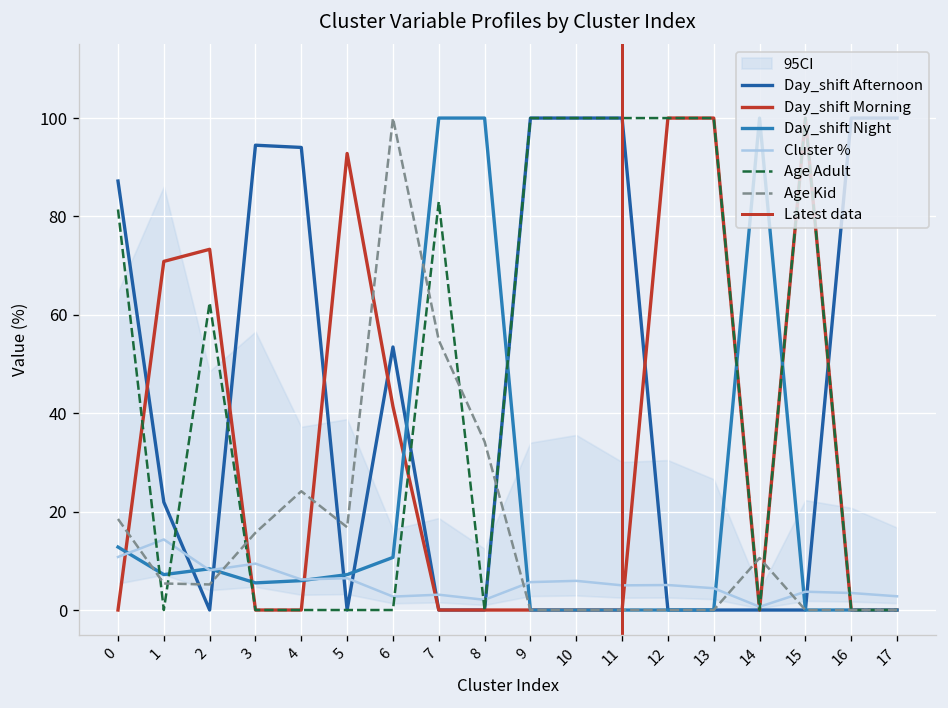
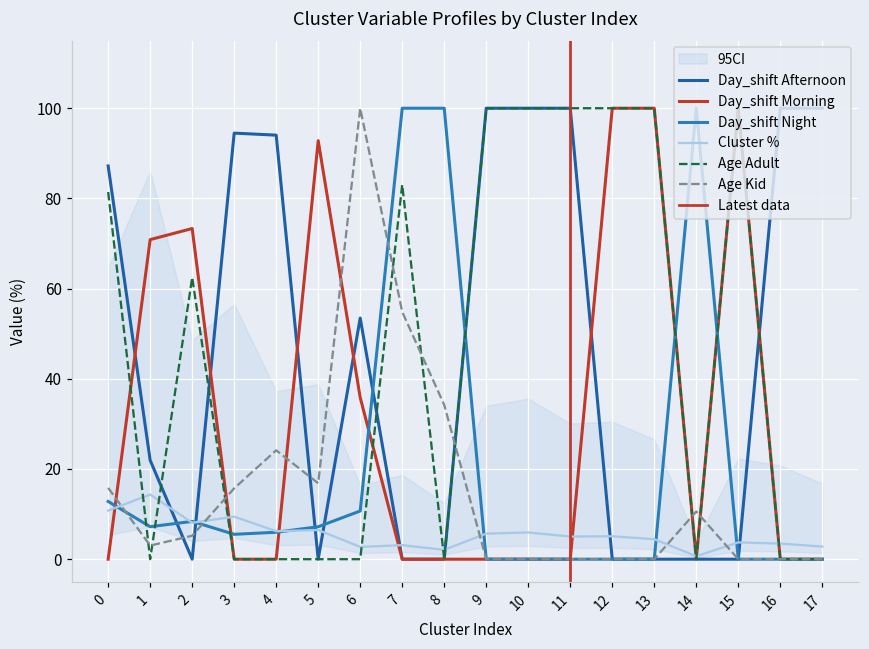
  {
    "Day_shift Morning": {
      "0": 0,
      "1": 71,
      "2": 73,
      "5": 93,
-     "6": 41
+     "6": 36
    },
    "Age Adult": {
      "0": 81,
      "1": 0,
      "2": 62,
      "6": 0,
      "7": 83
    },
    "Age Kid": {
-     "0": 19,
-     "1": 5,
+     "0": 16,
+     "1": 3,
      "2": 5,
      "3": 16,
      "4": 24,
      "5": 17,
      "6": 100,
      "7": 55,
      "8": 34,
      "14": 11
    }
  }
